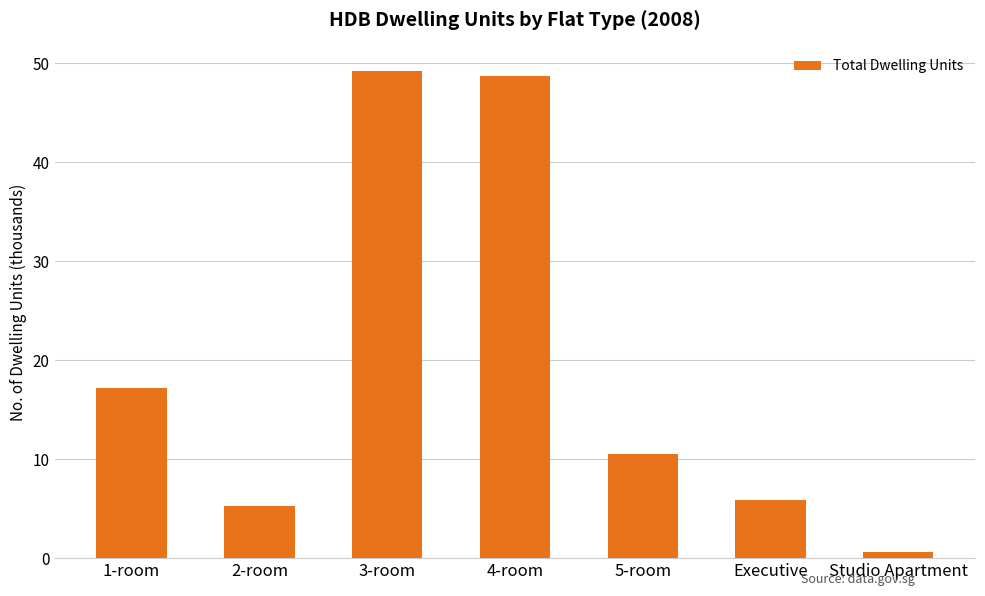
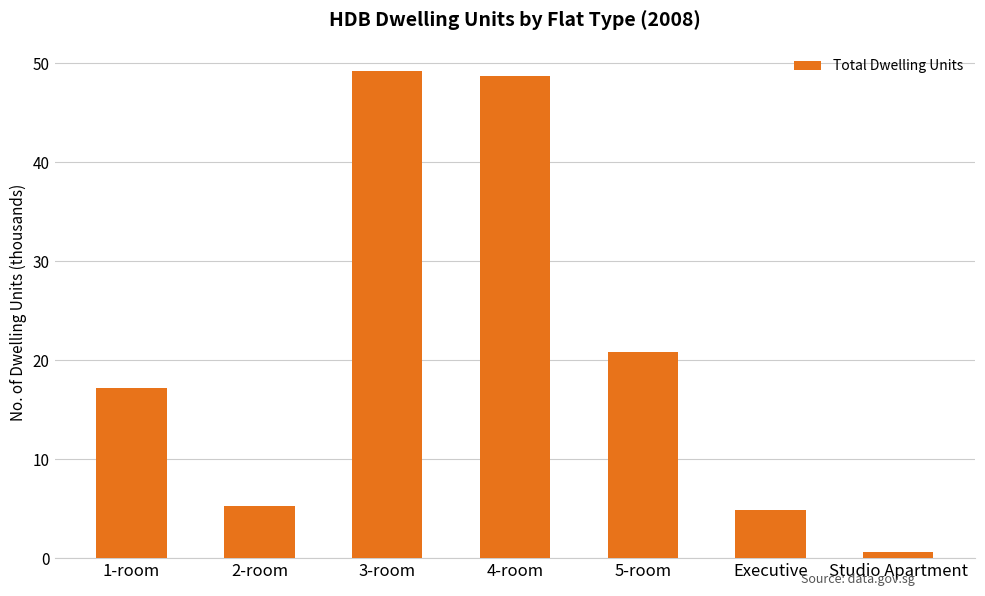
  {
    "1-room": 17,
    "2-room": 5,
    "3-room": 49,
    "4-room": 49,
-   "5-room": 11,
-   "Executive": 6,
+   "5-room": 21,
+   "Executive": 5,
    "Studio Apartment": 1
  }
